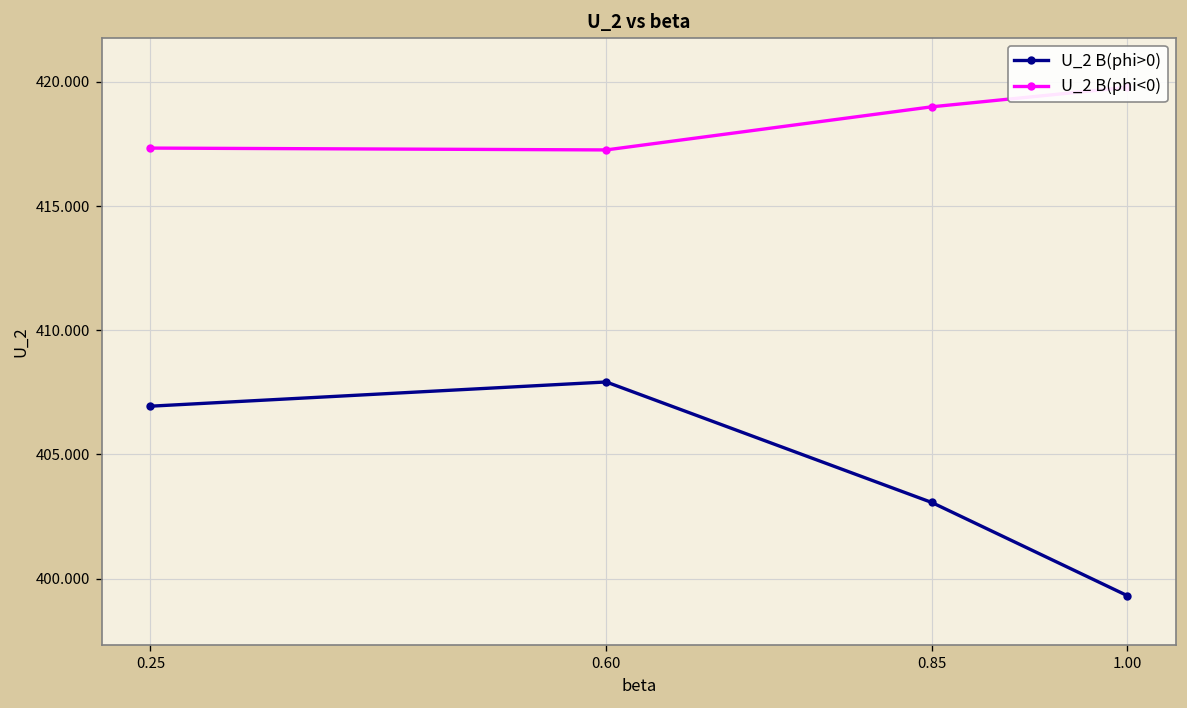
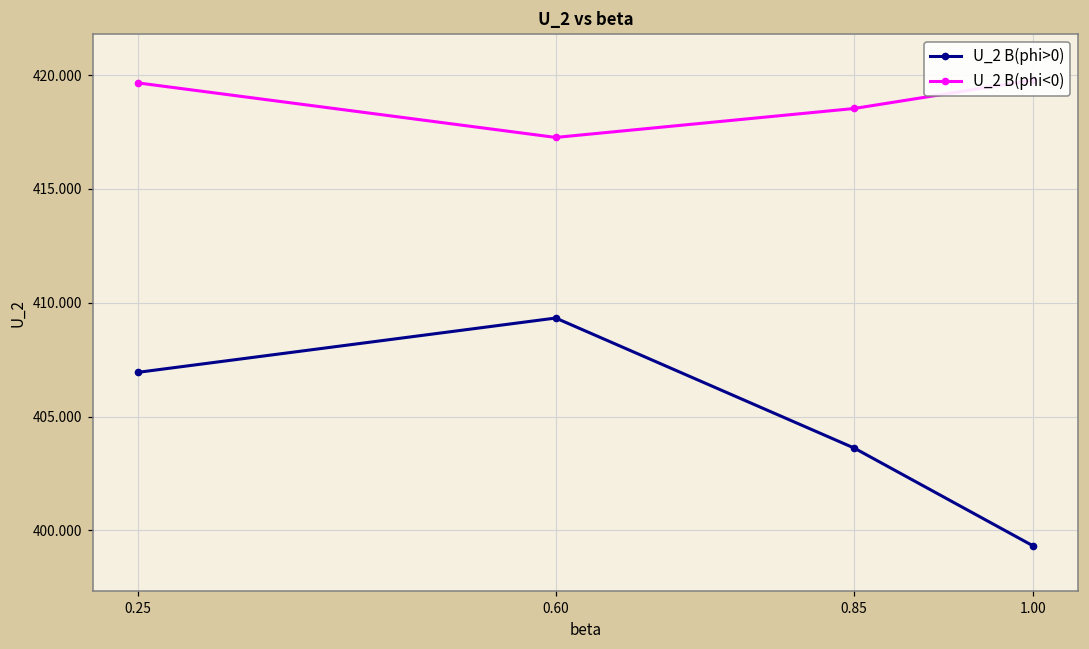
  {
    "U_2 B(phi>0)": {
      "0.25": 406.9,
-     "0.60": 407.9,
-     "0.85": 403.1,
+     "0.60": 409.3,
+     "0.85": 403.6,
      "1.00": 399.3
    },
    "U_2 B(phi<0)": {
-     "0.25": 417.3,
+     "0.25": 419.7,
      "0.60": 417.3,
-     "0.85": 419.0
+     "0.85": 418.5
    }
  }
